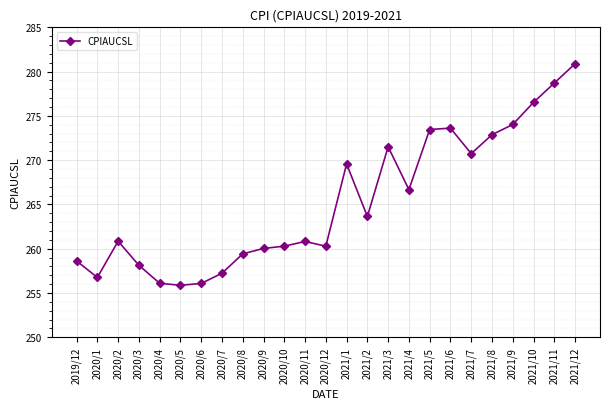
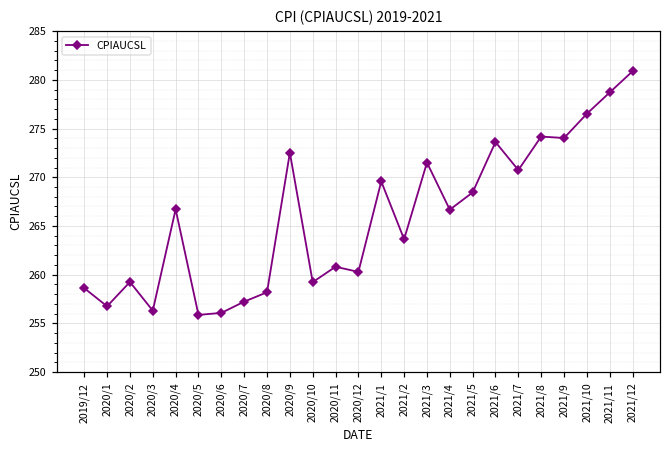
  {
    "2019/12": 259,
    "2020/1": 257,
-   "2020/2": 261,
-   "2020/3": 258,
-   "2020/4": 256,
+   "2020/2": 259,
+   "2020/3": 256,
+   "2020/4": 267,
    "2020/5": 256,
    "2020/6": 256,
    "2020/7": 257,
-   "2020/8": 259,
-   "2020/9": 260,
-   "2020/10": 260,
+   "2020/8": 258,
+   "2020/9": 273,
+   "2020/10": 259,
    "2020/11": 261,
    "2020/12": 260,
    "2021/1": 270,
    "2021/2": 264,
    "2021/3": 272,
    "2021/4": 267,
-   "2021/5": 273,
+   "2021/5": 268,
    "2021/6": 274,
    "2021/7": 271,
-   "2021/8": 273,
+   "2021/8": 274,
    "2021/9": 274,
    "2021/10": 277,
    "2021/11": 279,
    "2021/12": 281
  }
